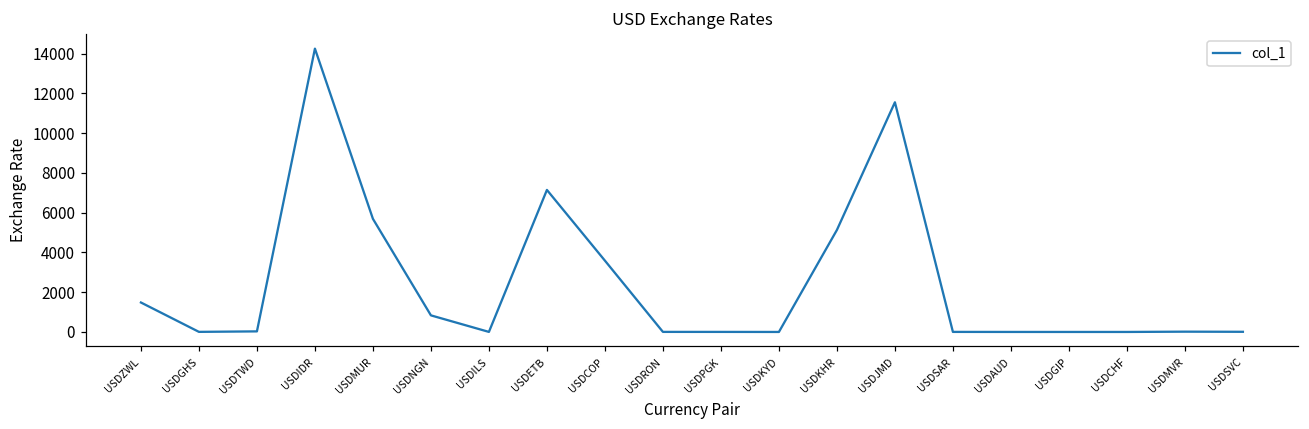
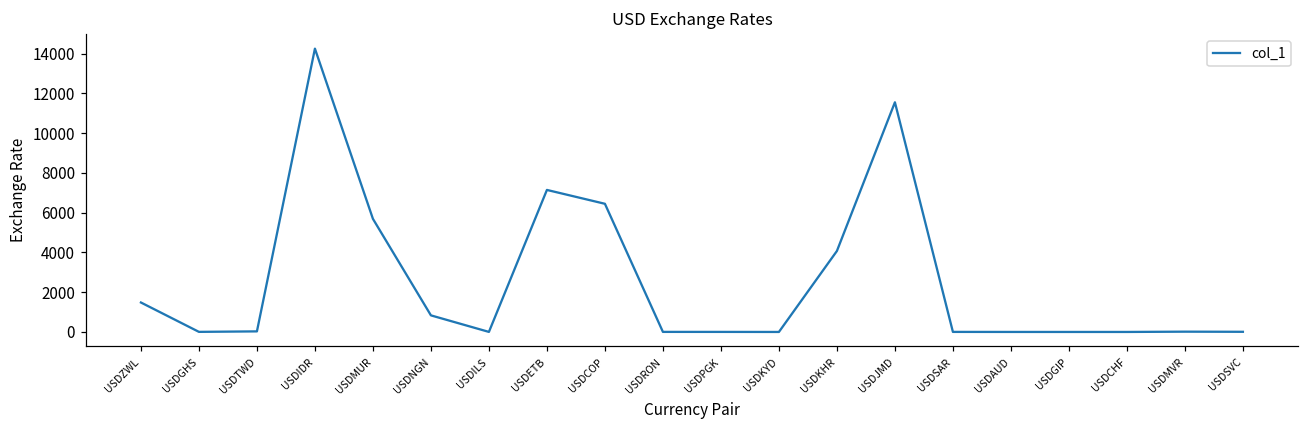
  {
    "USDZWL": 1500,
    "USDGHS": 0,
    "USDTWD": 0,
    "USDIDR": 14300,
    "USDMUR": 5700,
    "USDNGN": 800,
    "USDILS": 0,
    "USDETB": 7100,
-   "USDCOP": 3600,
+   "USDCOP": 6400,
    "USDRON": 0,
    "USDPGK": 0,
    "USDKYD": 0,
-   "USDKHR": 5100,
+   "USDKHR": 4100,
    "USDJMD": 11600,
    "USDSAR": 0,
    "USDAUD": 0,
    "USDGIP": 0,
    "USDCHF": 0,
    "USDMVR": 0,
    "USDSVC": 0
  }
